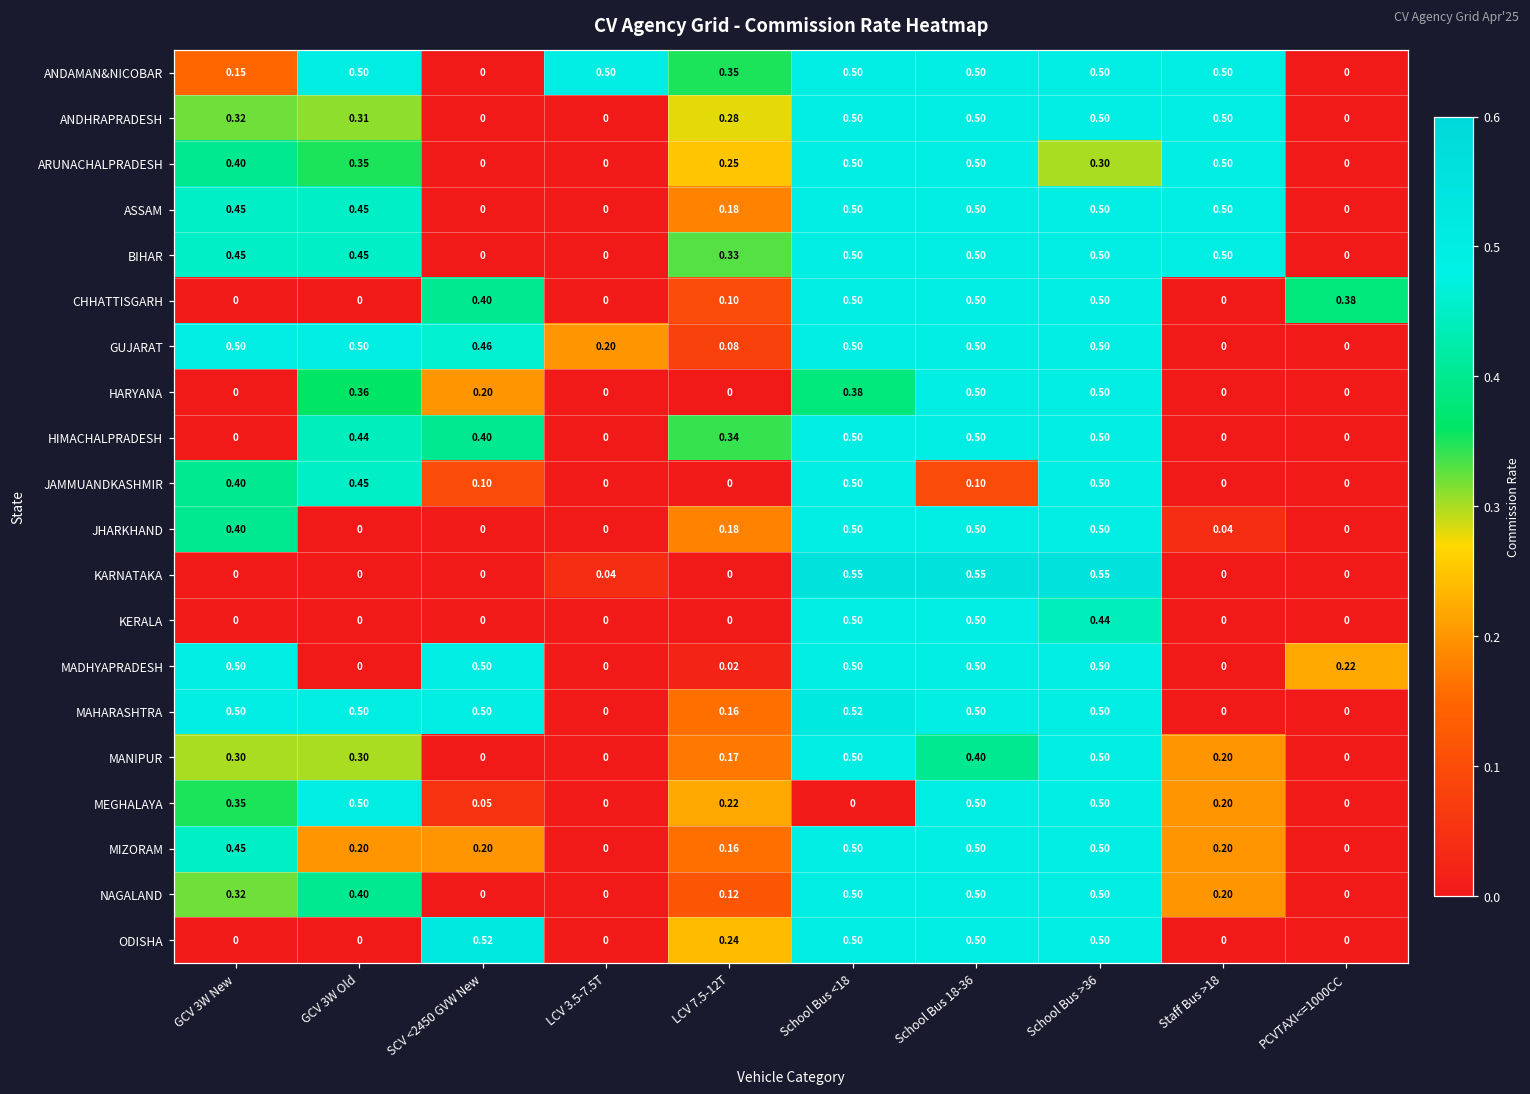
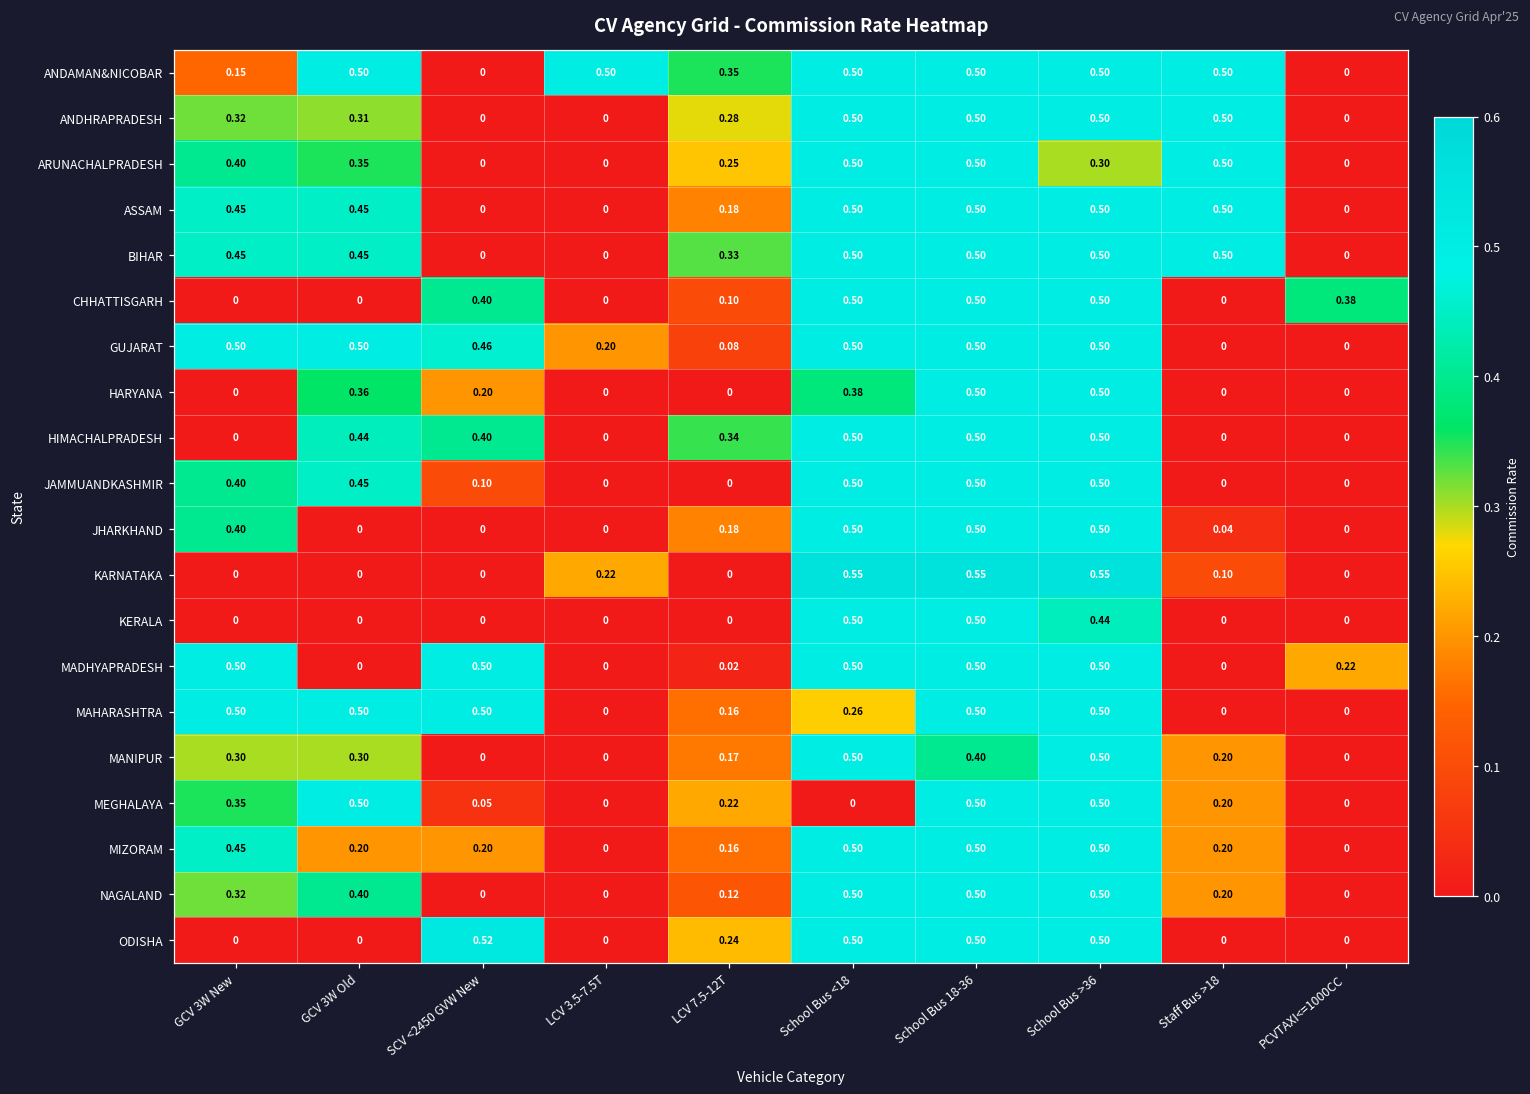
  {
    "ANDAMAN&NICOBAR": {
      "GCV 3W New": 0.15,
      "GCV 3W Old": 0.50,
      "SCV <2450 GVW New": 0,
      "LCV 3.5-7.5T": 0.50,
      "LCV 7.5-12T": 0.35,
      "School Bus <18": 0.50,
      "School Bus 18-36": 0.50,
      "School Bus >36": 0.50,
      "Staff Bus >18": 0.50,
      "PCVTAXI<=1000CC": 0
    },
    "ANDHRAPRADESH": {
      "GCV 3W New": 0.32,
      "GCV 3W Old": 0.31,
      "SCV <2450 GVW New": 0,
      "LCV 3.5-7.5T": 0,
      "LCV 7.5-12T": 0.28,
      "School Bus <18": 0.50,
      "School Bus 18-36": 0.50,
      "School Bus >36": 0.50,
      "Staff Bus >18": 0.50,
      "PCVTAXI<=1000CC": 0
    },
    "ARUNACHALPRADESH": {
      "GCV 3W New": 0.40,
      "GCV 3W Old": 0.35,
      "SCV <2450 GVW New": 0,
      "LCV 3.5-7.5T": 0,
      "LCV 7.5-12T": 0.25,
      "School Bus <18": 0.50,
      "School Bus 18-36": 0.50,
      "School Bus >36": 0.30,
      "Staff Bus >18": 0.50,
      "PCVTAXI<=1000CC": 0
    },
    "ASSAM": {
      "GCV 3W New": 0.45,
      "GCV 3W Old": 0.45,
      "SCV <2450 GVW New": 0,
      "LCV 3.5-7.5T": 0,
      "LCV 7.5-12T": 0.18,
      "School Bus <18": 0.50,
      "School Bus 18-36": 0.50,
      "School Bus >36": 0.50,
      "Staff Bus >18": 0.50,
      "PCVTAXI<=1000CC": 0
    },
    "BIHAR": {
      "GCV 3W New": 0.45,
      "GCV 3W Old": 0.45,
      "SCV <2450 GVW New": 0,
      "LCV 3.5-7.5T": 0,
      "LCV 7.5-12T": 0.33,
      "School Bus <18": 0.50,
      "School Bus 18-36": 0.50,
      "School Bus >36": 0.50,
      "Staff Bus >18": 0.50,
      "PCVTAXI<=1000CC": 0
    },
    "CHHATTISGARH": {
      "GCV 3W New": 0,
      "GCV 3W Old": 0,
      "SCV <2450 GVW New": 0.40,
      "LCV 3.5-7.5T": 0,
      "LCV 7.5-12T": 0.10,
      "School Bus <18": 0.50,
      "School Bus 18-36": 0.50,
      "School Bus >36": 0.50,
      "Staff Bus >18": 0,
      "PCVTAXI<=1000CC": 0.38
    },
    "GUJARAT": {
      "GCV 3W New": 0.50,
      "GCV 3W Old": 0.50,
      "SCV <2450 GVW New": 0.46,
      "LCV 3.5-7.5T": 0.20,
      "LCV 7.5-12T": 0.08,
      "School Bus <18": 0.50,
      "School Bus 18-36": 0.50,
      "School Bus >36": 0.50,
      "Staff Bus >18": 0,
      "PCVTAXI<=1000CC": 0
    },
    "HARYANA": {
      "GCV 3W New": 0,
      "GCV 3W Old": 0.36,
      "SCV <2450 GVW New": 0.20,
      "LCV 3.5-7.5T": 0,
      "LCV 7.5-12T": 0,
      "School Bus <18": 0.38,
      "School Bus 18-36": 0.50,
      "School Bus >36": 0.50,
      "Staff Bus >18": 0,
      "PCVTAXI<=1000CC": 0
    },
    "HIMACHALPRADESH": {
      "GCV 3W New": 0,
      "GCV 3W Old": 0.44,
      "SCV <2450 GVW New": 0.40,
      "LCV 3.5-7.5T": 0,
      "LCV 7.5-12T": 0.34,
      "School Bus <18": 0.50,
      "School Bus 18-36": 0.50,
      "School Bus >36": 0.50,
      "Staff Bus >18": 0,
      "PCVTAXI<=1000CC": 0
    },
    "JAMMUANDKASHMIR": {
      "GCV 3W New": 0.40,
      "GCV 3W Old": 0.45,
      "SCV <2450 GVW New": 0.10,
      "LCV 3.5-7.5T": 0,
      "LCV 7.5-12T": 0,
      "School Bus <18": 0.50,
-     "School Bus 18-36": 0.10,
+     "School Bus 18-36": 0.50,
      "School Bus >36": 0.50,
      "Staff Bus >18": 0,
      "PCVTAXI<=1000CC": 0
    },
    "JHARKHAND": {
      "GCV 3W New": 0.40,
      "GCV 3W Old": 0,
      "SCV <2450 GVW New": 0,
      "LCV 3.5-7.5T": 0,
      "LCV 7.5-12T": 0.18,
      "School Bus <18": 0.50,
      "School Bus 18-36": 0.50,
      "School Bus >36": 0.50,
      "Staff Bus >18": 0.04,
      "PCVTAXI<=1000CC": 0
    },
    "KARNATAKA": {
      "GCV 3W New": 0,
      "GCV 3W Old": 0,
      "SCV <2450 GVW New": 0,
-     "LCV 3.5-7.5T": 0.04,
+     "LCV 3.5-7.5T": 0.22,
      "LCV 7.5-12T": 0,
      "School Bus <18": 0.55,
      "School Bus 18-36": 0.55,
      "School Bus >36": 0.55,
-     "Staff Bus >18": 0,
+     "Staff Bus >18": 0.10,
      "PCVTAXI<=1000CC": 0
    },
    "KERALA": {
      "GCV 3W New": 0,
      "GCV 3W Old": 0,
      "SCV <2450 GVW New": 0,
      "LCV 3.5-7.5T": 0,
      "LCV 7.5-12T": 0,
      "School Bus <18": 0.50,
      "School Bus 18-36": 0.50,
      "School Bus >36": 0.44,
      "Staff Bus >18": 0,
      "PCVTAXI<=1000CC": 0
    },
    "MADHYAPRADESH": {
      "GCV 3W New": 0.50,
      "GCV 3W Old": 0,
      "SCV <2450 GVW New": 0.50,
      "LCV 3.5-7.5T": 0,
      "LCV 7.5-12T": 0.02,
      "School Bus <18": 0.50,
      "School Bus 18-36": 0.50,
      "School Bus >36": 0.50,
      "Staff Bus >18": 0,
      "PCVTAXI<=1000CC": 0.22
    },
    "MAHARASHTRA": {
      "GCV 3W New": 0.50,
      "GCV 3W Old": 0.50,
      "SCV <2450 GVW New": 0.50,
      "LCV 3.5-7.5T": 0,
      "LCV 7.5-12T": 0.16,
-     "School Bus <18": 0.52,
+     "School Bus <18": 0.26,
      "School Bus 18-36": 0.50,
      "School Bus >36": 0.50,
      "Staff Bus >18": 0,
      "PCVTAXI<=1000CC": 0
    },
    "MANIPUR": {
      "GCV 3W New": 0.30,
      "GCV 3W Old": 0.30,
      "SCV <2450 GVW New": 0,
      "LCV 3.5-7.5T": 0,
      "LCV 7.5-12T": 0.17,
      "School Bus <18": 0.50,
      "School Bus 18-36": 0.40,
      "School Bus >36": 0.50,
      "Staff Bus >18": 0.20,
      "PCVTAXI<=1000CC": 0
    },
    "MEGHALAYA": {
      "GCV 3W New": 0.35,
      "GCV 3W Old": 0.50,
      "SCV <2450 GVW New": 0.05,
      "LCV 3.5-7.5T": 0,
      "LCV 7.5-12T": 0.22,
      "School Bus <18": 0,
      "School Bus 18-36": 0.50,
      "School Bus >36": 0.50,
      "Staff Bus >18": 0.20,
      "PCVTAXI<=1000CC": 0
    },
    "MIZORAM": {
      "GCV 3W New": 0.45,
      "GCV 3W Old": 0.20,
      "SCV <2450 GVW New": 0.20,
      "LCV 3.5-7.5T": 0,
      "LCV 7.5-12T": 0.16,
      "School Bus <18": 0.50,
      "School Bus 18-36": 0.50,
      "School Bus >36": 0.50,
      "Staff Bus >18": 0.20,
      "PCVTAXI<=1000CC": 0
    },
    "NAGALAND": {
      "GCV 3W New": 0.32,
      "GCV 3W Old": 0.40,
      "SCV <2450 GVW New": 0,
      "LCV 3.5-7.5T": 0,
      "LCV 7.5-12T": 0.12,
      "School Bus <18": 0.50,
      "School Bus 18-36": 0.50,
      "School Bus >36": 0.50,
      "Staff Bus >18": 0.20,
      "PCVTAXI<=1000CC": 0
    },
    "ODISHA": {
      "GCV 3W New": 0,
      "GCV 3W Old": 0,
      "SCV <2450 GVW New": 0.52,
      "LCV 3.5-7.5T": 0,
      "LCV 7.5-12T": 0.24,
      "School Bus <18": 0.50,
      "School Bus 18-36": 0.50,
      "School Bus >36": 0.50,
      "Staff Bus >18": 0,
      "PCVTAXI<=1000CC": 0
    }
  }
